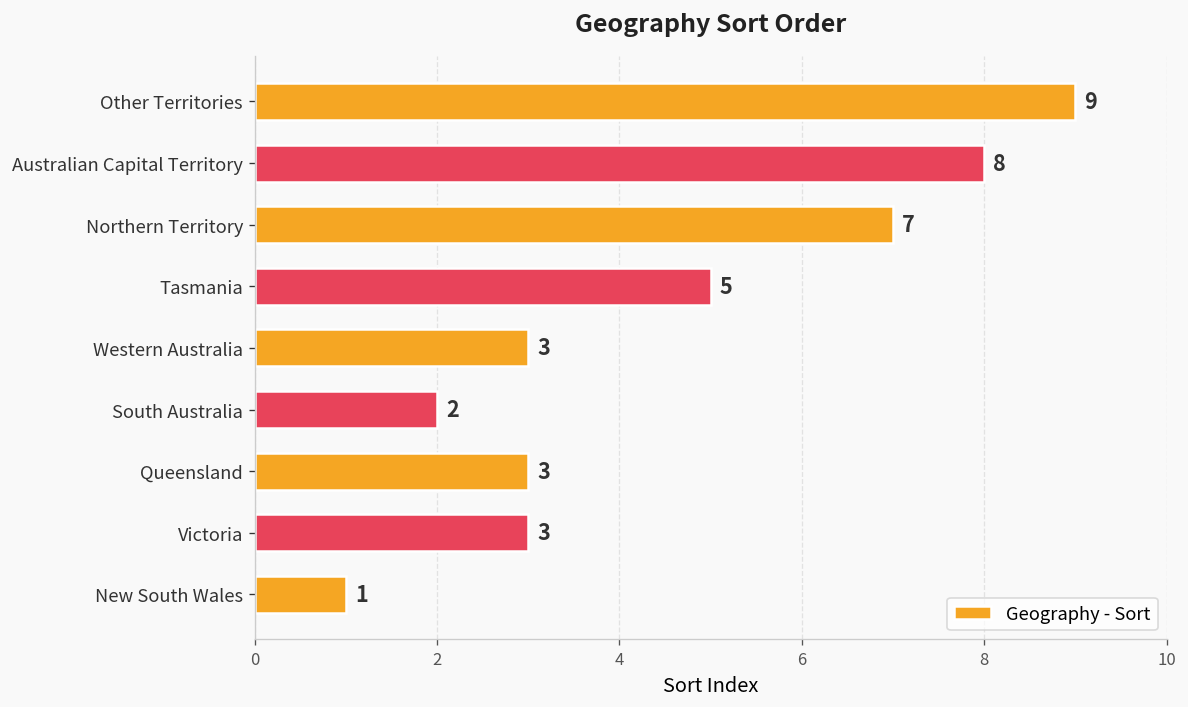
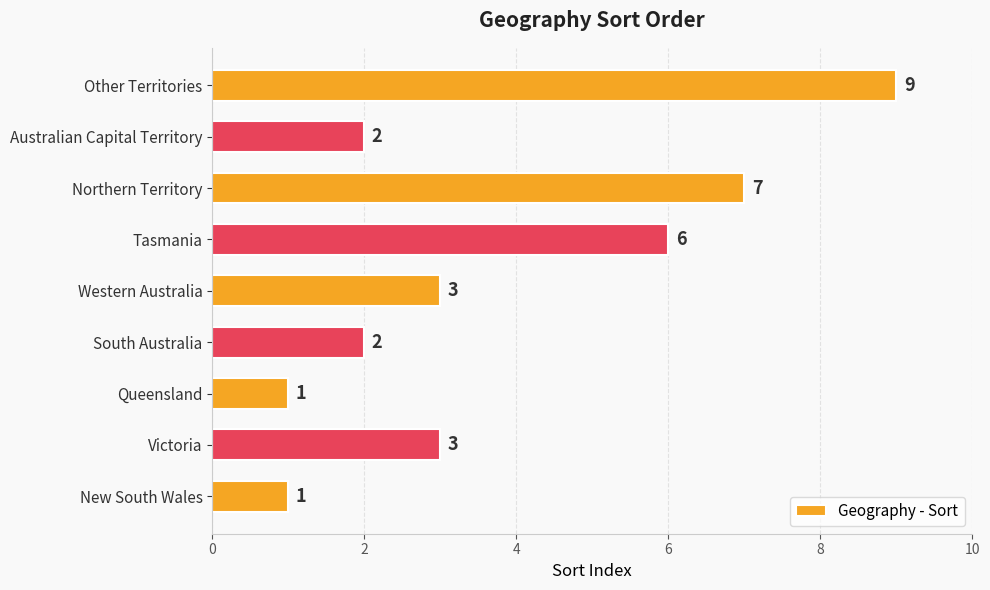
  {
    "Other Territories": 9,
-   "Australian Capital Territory": 8,
+   "Australian Capital Territory": 2,
    "Northern Territory": 7,
-   "Tasmania": 5,
+   "Tasmania": 6,
    "Western Australia": 3,
    "South Australia": 2,
-   "Queensland": 3,
+   "Queensland": 1,
    "Victoria": 3,
    "New South Wales": 1
  }
